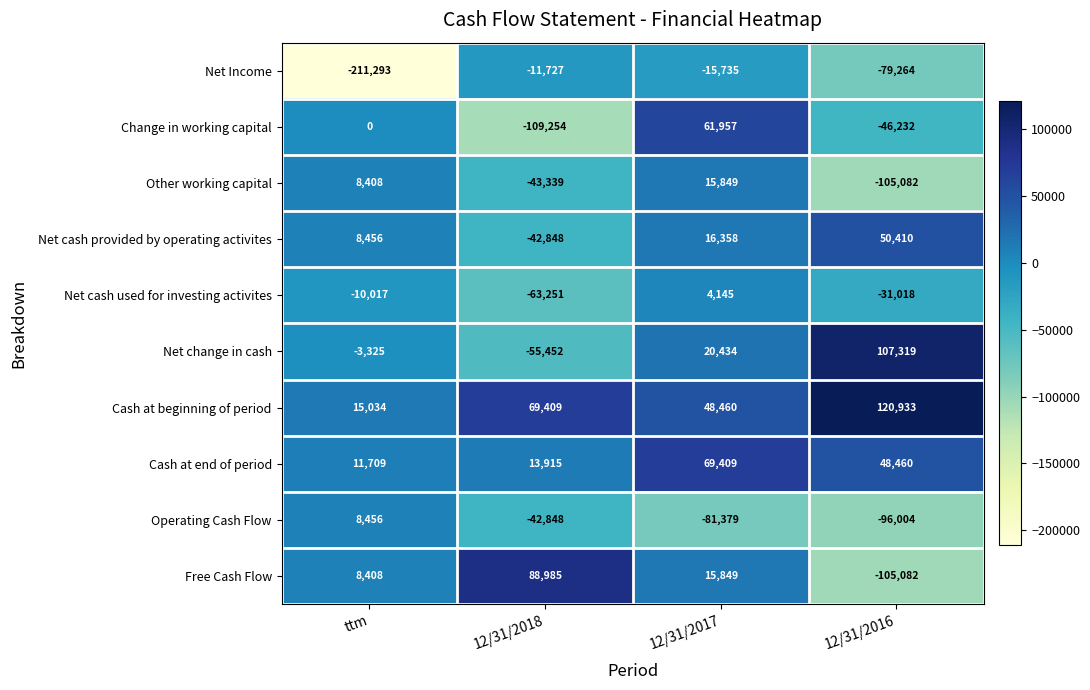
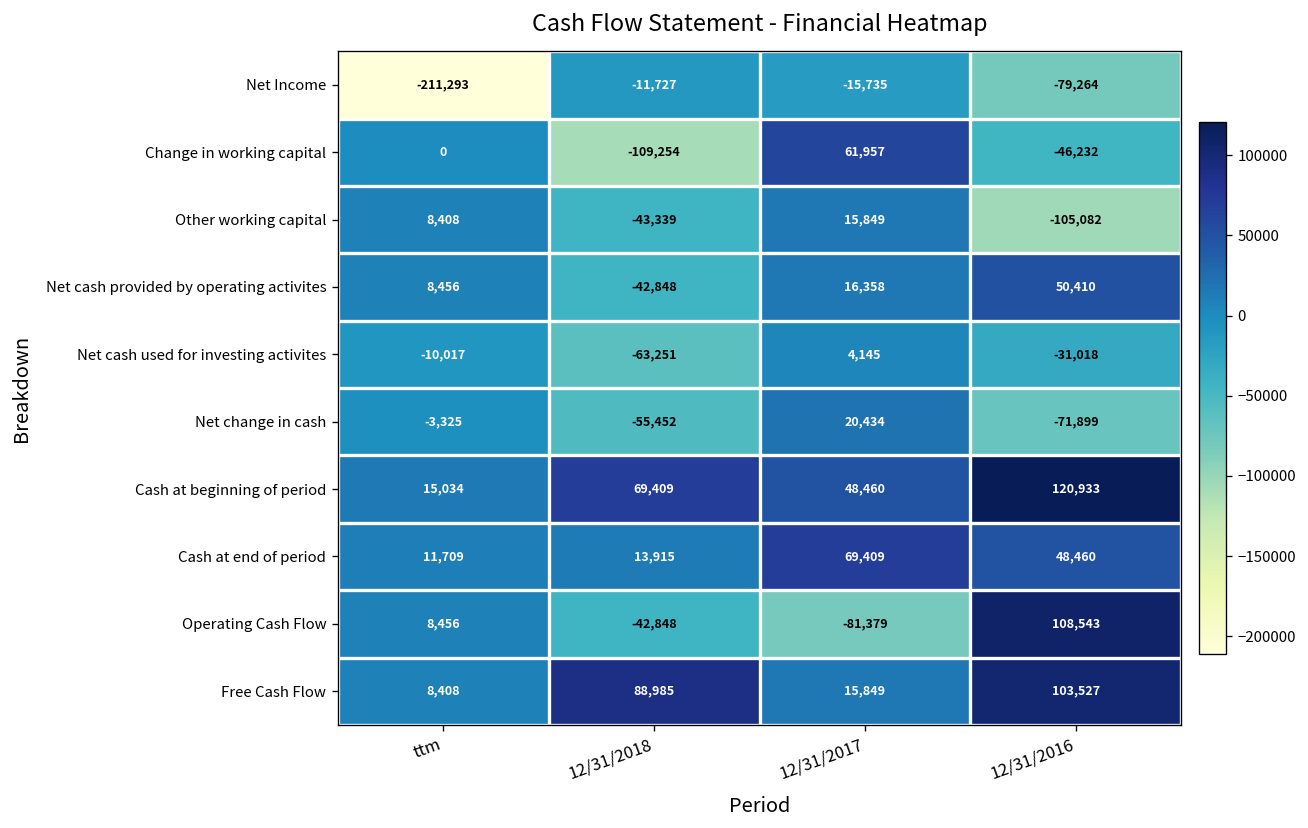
  {
    "Net Income": {
      "ttm": "-211,293",
      "12/31/2018": "-11,727",
      "12/31/2017": "-15,735",
      "12/31/2016": "-79,264"
    },
    "Change in working capital": {
      "ttm": "0",
      "12/31/2018": "-109,254",
      "12/31/2017": "61,957",
      "12/31/2016": "-46,232"
    },
    "Other working capital": {
      "ttm": "8,408",
      "12/31/2018": "-43,339",
      "12/31/2017": "15,849",
      "12/31/2016": "-105,082"
    },
    "Net cash provided by operating activites": {
      "ttm": "8,456",
      "12/31/2018": "-42,848",
      "12/31/2017": "16,358",
      "12/31/2016": "50,410"
    },
    "Net cash used for investing activites": {
      "ttm": "-10,017",
      "12/31/2018": "-63,251",
      "12/31/2017": "4,145",
      "12/31/2016": "-31,018"
    },
    "Net change in cash": {
      "ttm": "-3,325",
      "12/31/2018": "-55,452",
      "12/31/2017": "20,434",
-     "12/31/2016": "107,319"
+     "12/31/2016": "-71,899"
    },
    "Cash at beginning of period": {
      "ttm": "15,034",
      "12/31/2018": "69,409",
      "12/31/2017": "48,460",
      "12/31/2016": "120,933"
    },
    "Cash at end of period": {
      "ttm": "11,709",
      "12/31/2018": "13,915",
      "12/31/2017": "69,409",
      "12/31/2016": "48,460"
    },
    "Operating Cash Flow": {
      "ttm": "8,456",
      "12/31/2018": "-42,848",
      "12/31/2017": "-81,379",
-     "12/31/2016": "-96,004"
+     "12/31/2016": "108,543"
    },
    "Free Cash Flow": {
      "ttm": "8,408",
      "12/31/2018": "88,985",
      "12/31/2017": "15,849",
-     "12/31/2016": "-105,082"
+     "12/31/2016": "103,527"
    }
  }
